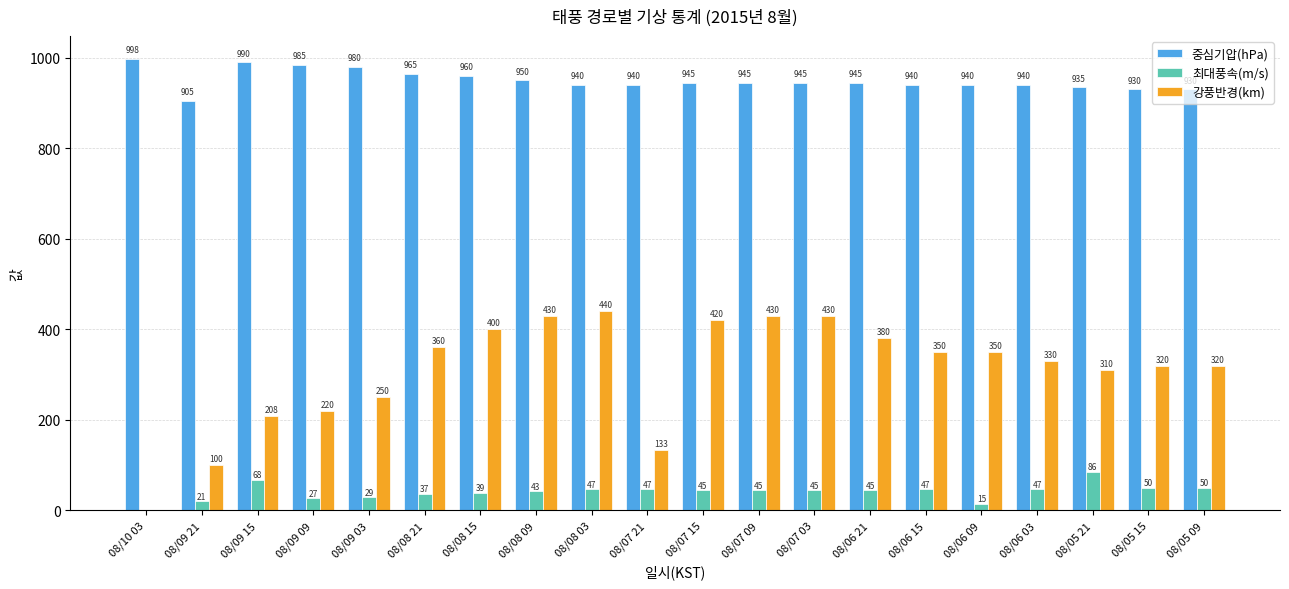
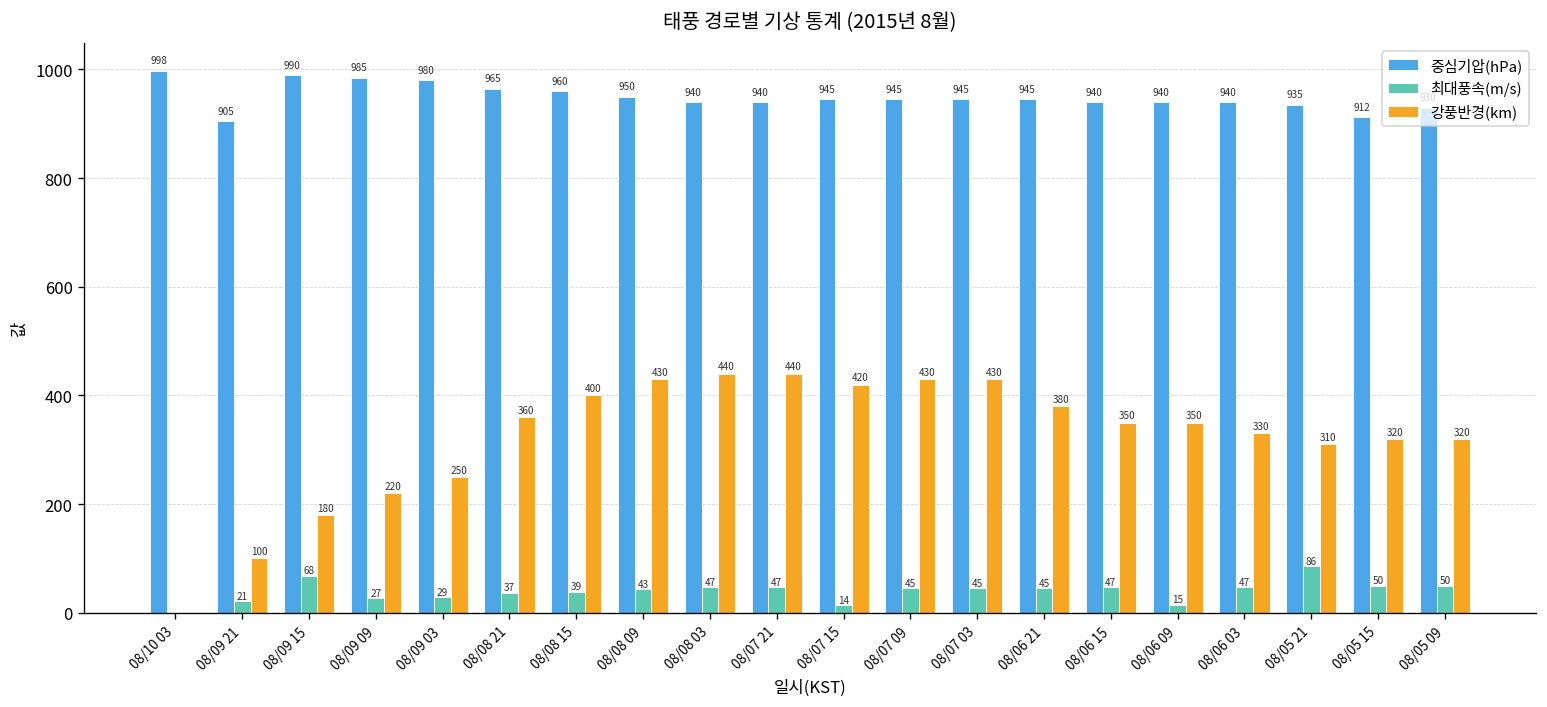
  {
    "중심기압(hPa)": {
      "08/10 03": 998,
      "08/09 21": 905,
      "08/09 15": 990,
      "08/09 09": 985,
      "08/09 03": 980,
      "08/08 21": 965,
      "08/08 15": 960,
      "08/08 09": 950,
      "08/08 03": 940,
      "08/07 21": 940,
      "08/07 15": 945,
      "08/07 09": 945,
      "08/07 03": 945,
      "08/06 21": 945,
      "08/06 15": 940,
      "08/06 09": 940,
      "08/06 03": 940,
      "08/05 21": 935,
-     "08/05 15": 930
+     "08/05 15": 912
    },
    "최대풍속(m/s)": {
      "08/09 21": 21,
      "08/09 15": 68,
      "08/09 09": 27,
      "08/09 03": 29,
      "08/08 21": 37,
      "08/08 15": 39,
      "08/08 09": 43,
      "08/08 03": 47,
      "08/07 21": 47,
-     "08/07 15": 45,
+     "08/07 15": 14,
      "08/07 09": 45,
      "08/07 03": 45,
      "08/06 21": 45,
      "08/06 15": 47,
      "08/06 09": 15,
      "08/06 03": 47,
      "08/05 21": 86,
      "08/05 15": 50,
      "08/05 09": 50
    },
    "강풍반경(km)": {
      "08/09 21": 100,
-     "08/09 15": 208,
+     "08/09 15": 180,
      "08/09 09": 220,
      "08/09 03": 250,
      "08/08 21": 360,
      "08/08 15": 400,
      "08/08 09": 430,
      "08/08 03": 440,
-     "08/07 21": 133,
+     "08/07 21": 440,
      "08/07 15": 420,
      "08/07 09": 430,
      "08/07 03": 430,
      "08/06 21": 380,
      "08/06 15": 350,
      "08/06 09": 350,
      "08/06 03": 330,
      "08/05 21": 310,
      "08/05 15": 320,
      "08/05 09": 320
    }
  }
